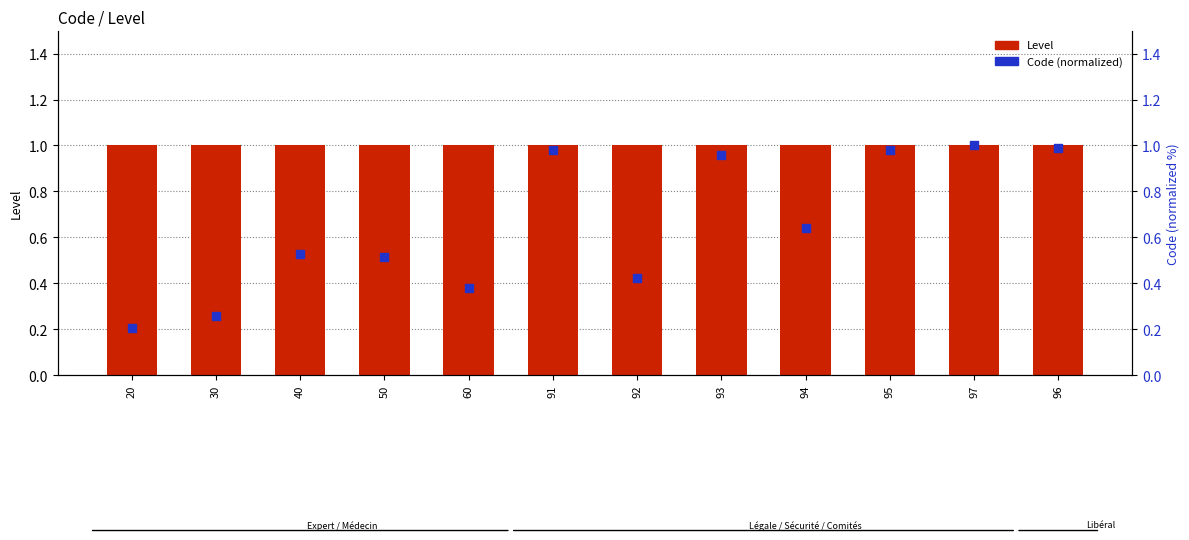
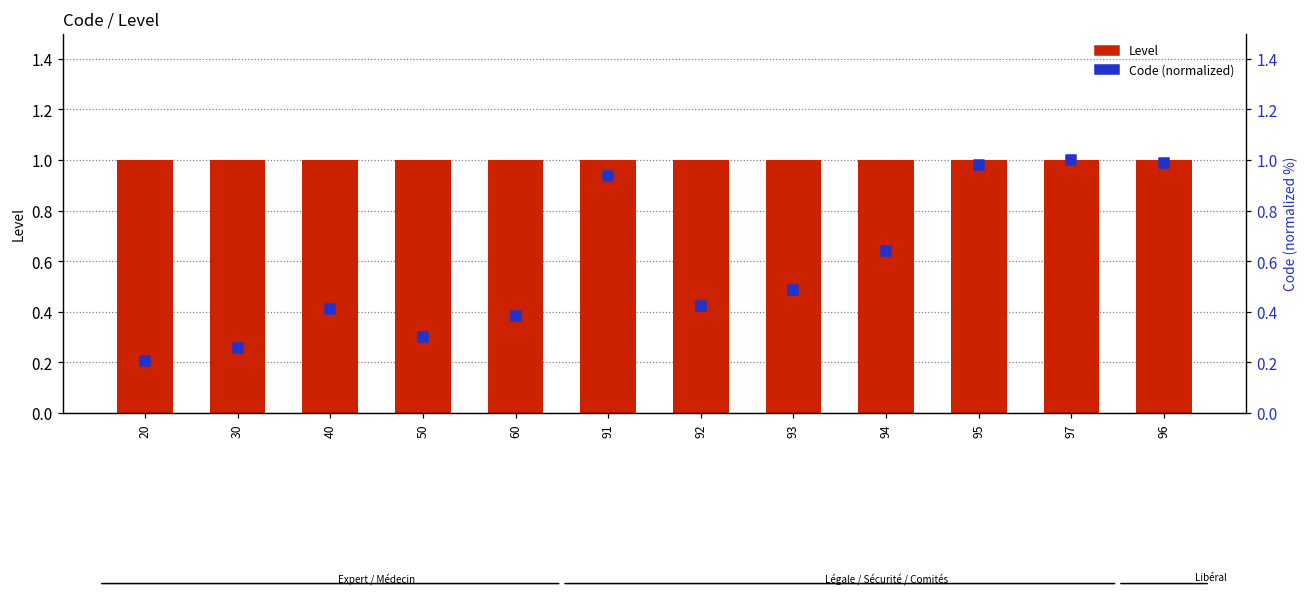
  {
    "Level": {
      "20": 1.00,
      "30": 1.00,
      "40": 1.00,
      "50": 1.00,
      "60": 1.00,
      "91": 1.00,
      "92": 1.00,
      "93": 1.00,
      "94": 1.00,
      "95": 1.00,
      "97": 1.00,
      "96": 1.00
    },
    "Code (normalized)": {
-     "40": 0.53,
-     "50": 0.52,
-     "91": 0.98,
-     "93": 0.96
+     "40": 0.41,
+     "50": 0.30,
+     "91": 0.94,
+     "93": 0.48
    }
  }
